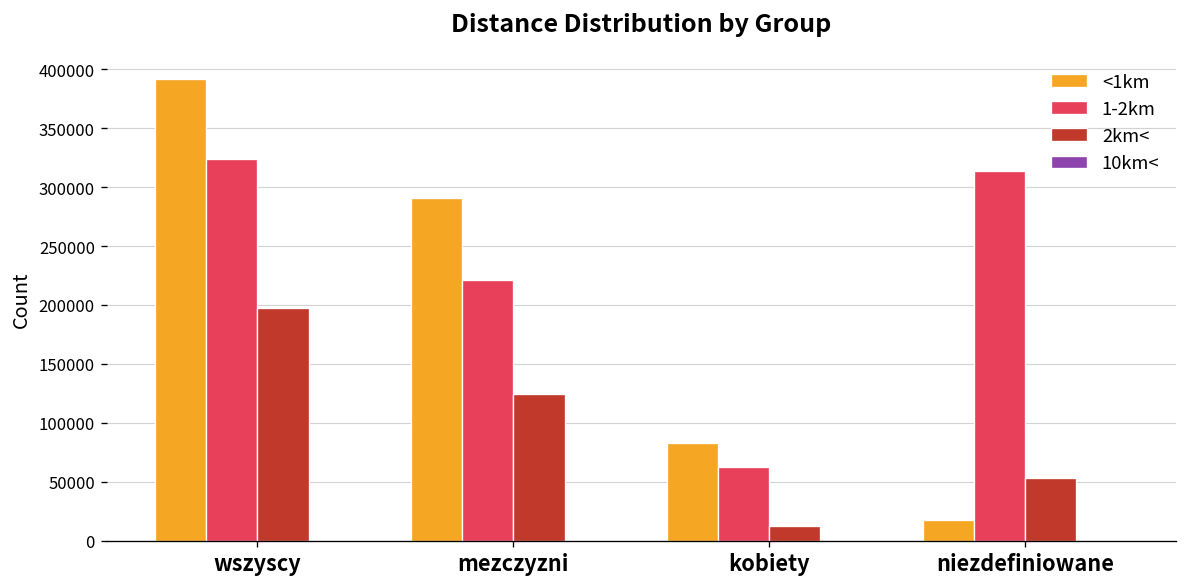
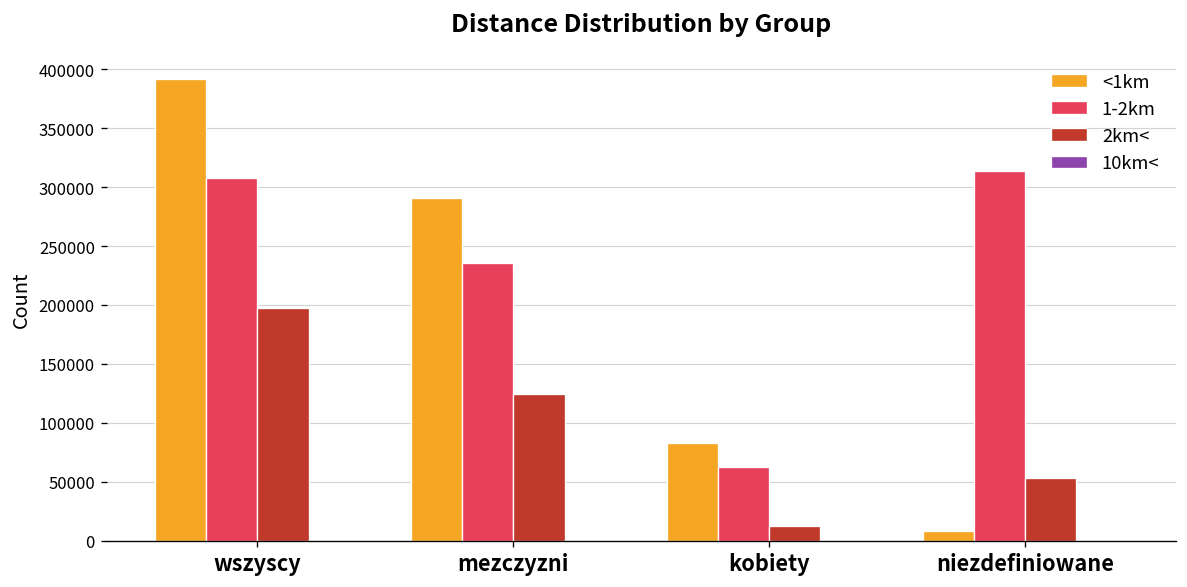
  {
    "<1km": {
      "wszyscy": 390000,
      "mezczyzni": 290000,
      "kobiety": 80000,
-     "niezdefiniowane": 20000
+     "niezdefiniowane": 10000
    },
    "1-2km": {
-     "wszyscy": 320000,
-     "mezczyzni": 220000,
+     "wszyscy": 310000,
+     "mezczyzni": 240000,
      "kobiety": 60000,
      "niezdefiniowane": 310000
    },
    "2km<": {
      "wszyscy": 200000,
      "mezczyzni": 120000,
      "kobiety": 10000,
      "niezdefiniowane": 50000
    }
  }
